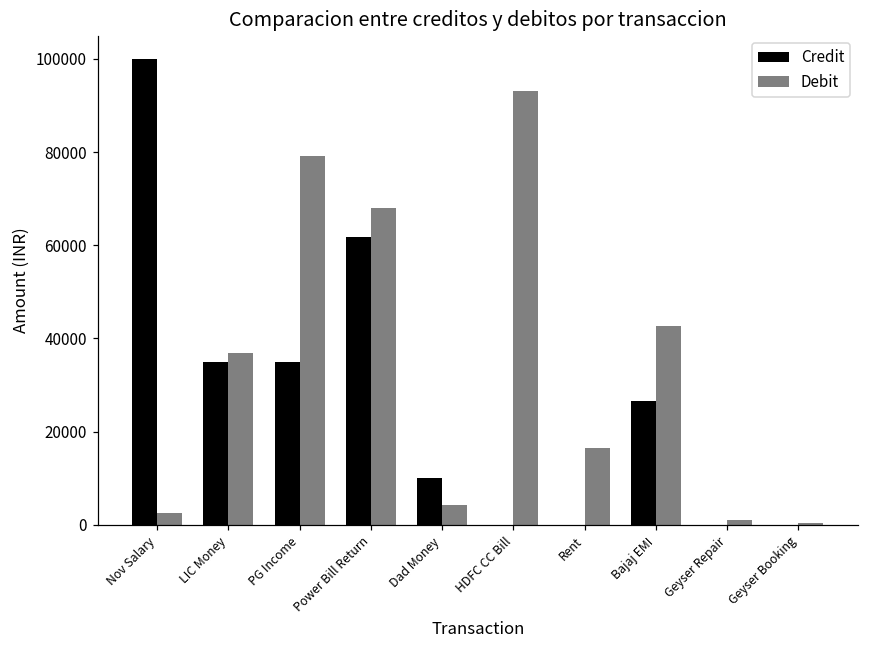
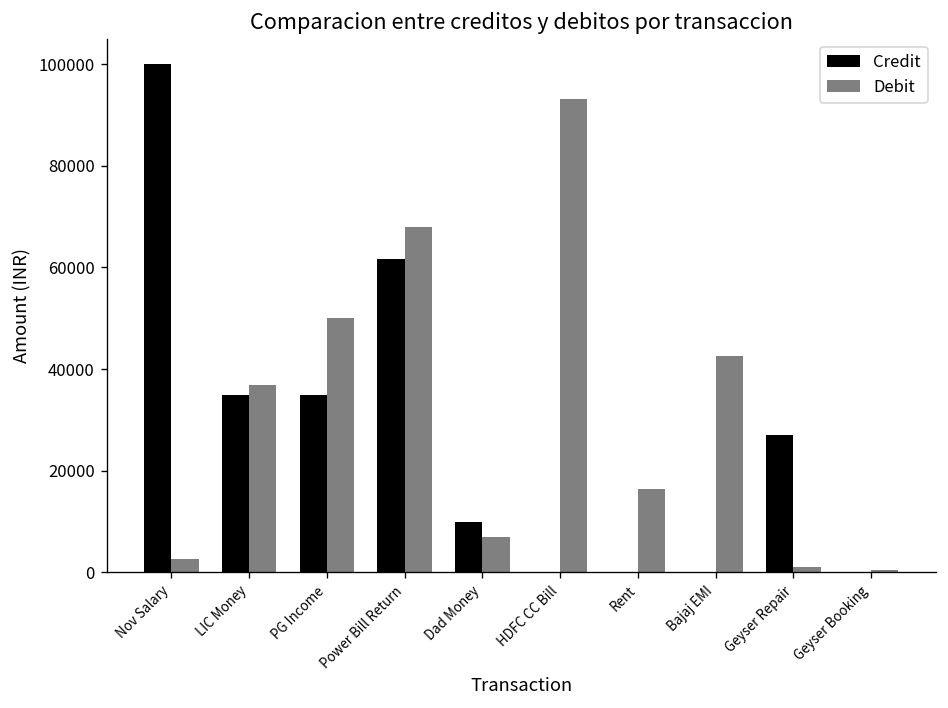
  {
    "Credit": {
      "Nov Salary": 100000,
      "LIC Money": 35000,
      "PG Income": 35000,
      "Power Bill Return": 62000,
      "Dad Money": 10000,
      "HDFC CC Bill": 0,
      "Rent": 0,
-     "Bajaj EMI": 27000,
-     "Geyser Repair": 0,
+     "Bajaj EMI": 0,
+     "Geyser Repair": 27000,
      "Geyser Booking": 0
    },
    "Debit": {
      "Nov Salary": 3000,
      "LIC Money": 37000,
-     "PG Income": 79000,
+     "PG Income": 50000,
      "Power Bill Return": 68000,
-     "Dad Money": 4000,
+     "Dad Money": 7000,
      "HDFC CC Bill": 93000,
      "Rent": 17000,
      "Bajaj EMI": 43000,
      "Geyser Repair": 1000
    }
  }
